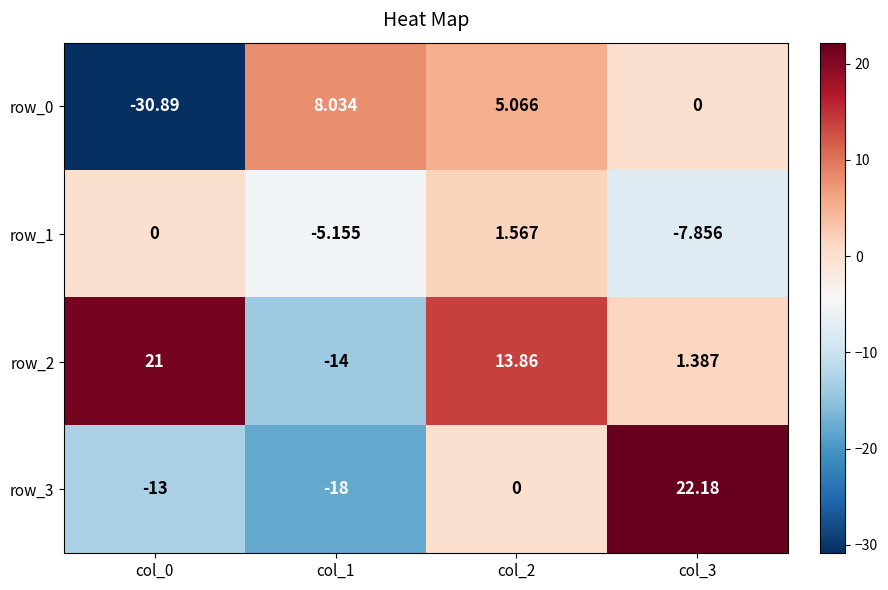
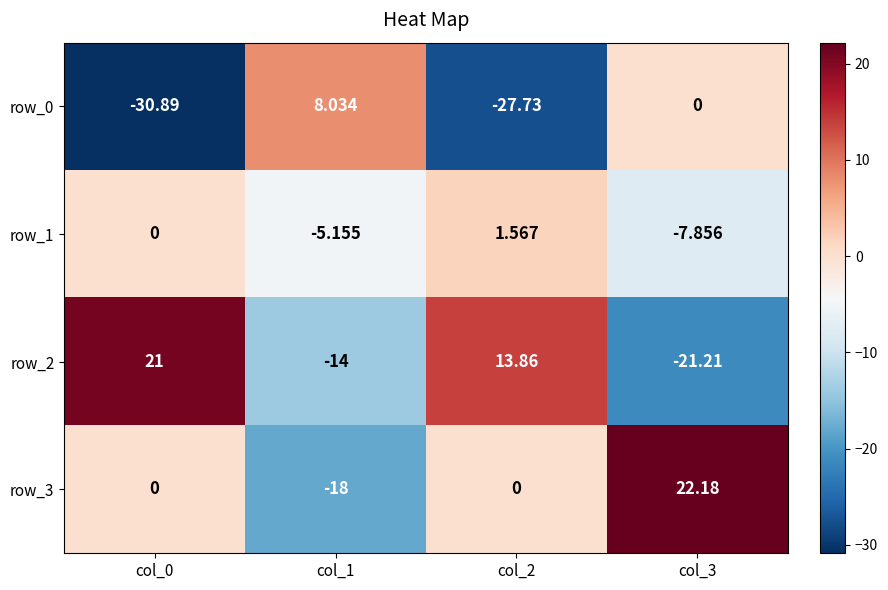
  {
    "row_0": {
      "col_0": -30.89,
      "col_1": 8.034,
-     "col_2": 5.066,
+     "col_2": -27.73,
      "col_3": 0
    },
    "row_1": {
      "col_0": 0,
      "col_1": -5.155,
      "col_2": 1.567,
      "col_3": -7.856
    },
    "row_2": {
      "col_0": 21,
      "col_1": -14,
      "col_2": 13.86,
-     "col_3": 1.387
+     "col_3": -21.21
    },
    "row_3": {
-     "col_0": -13,
+     "col_0": 0,
      "col_1": -18,
      "col_2": 0,
      "col_3": 22.18
    }
  }
